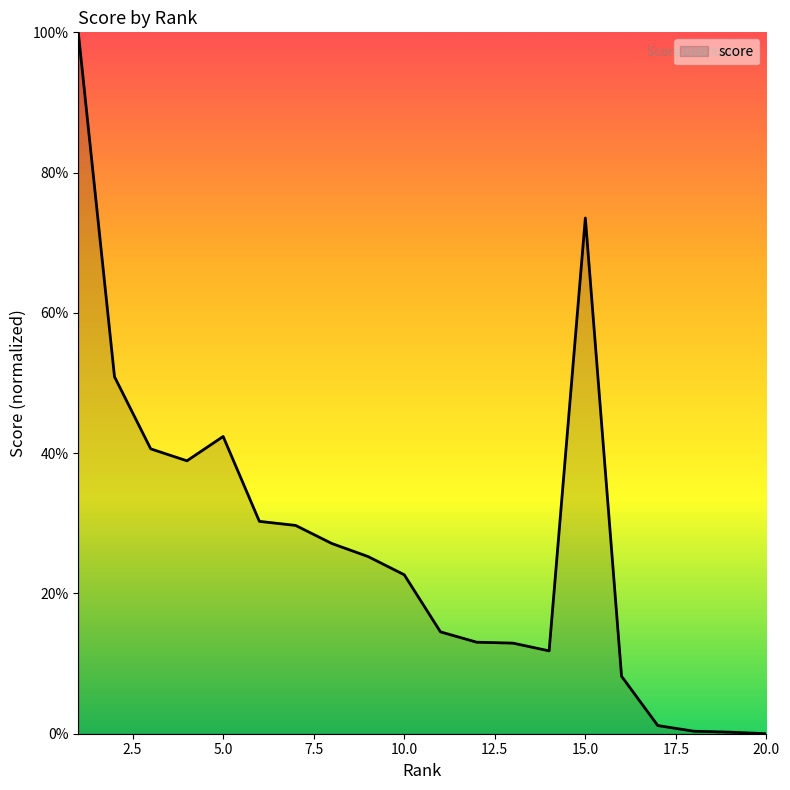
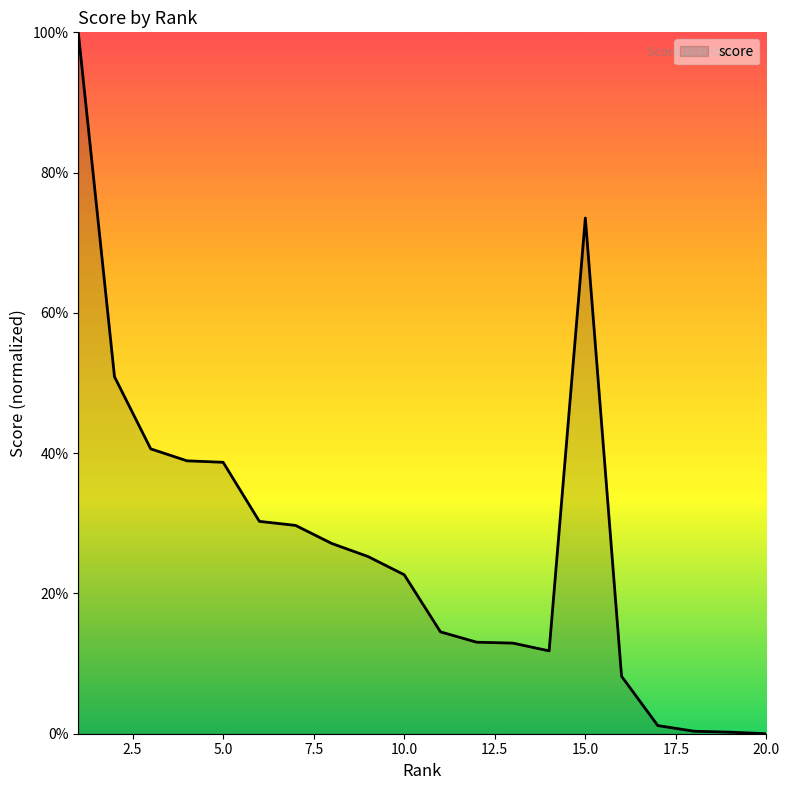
  {
-   "5.0": "42%",
+   "5.0": "39%",
    "10.0": "23%",
    "15.0": "74%",
    "20.0": "0%"
  }
